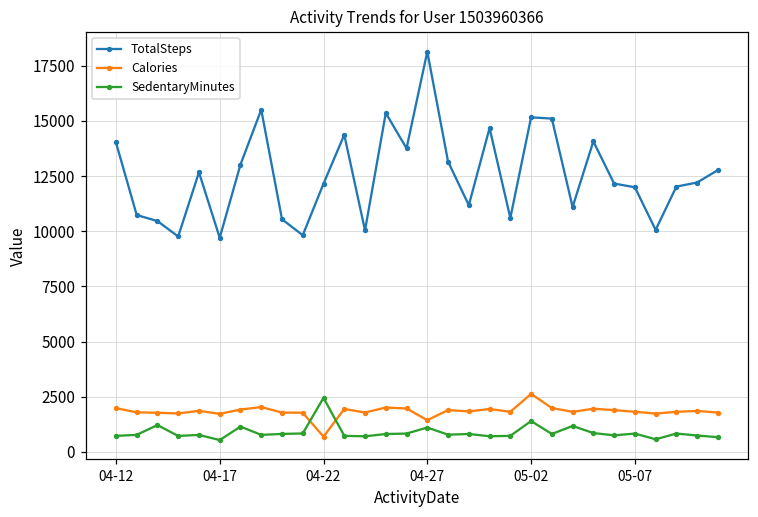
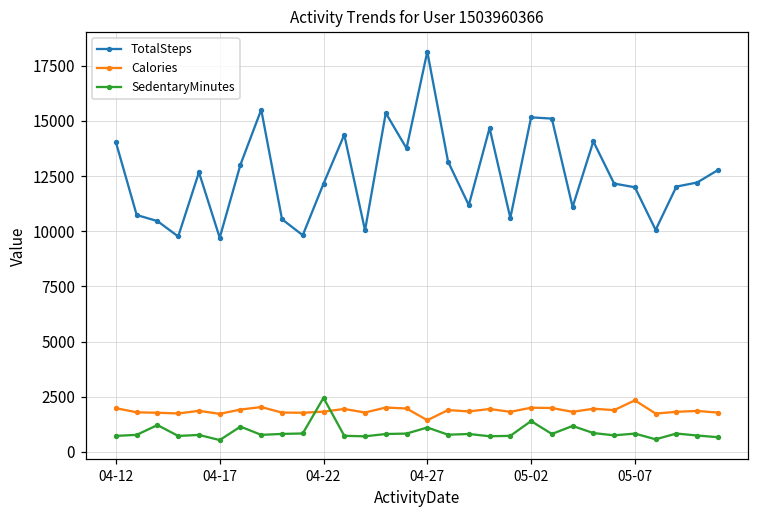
  {
    "TotalSteps": {
      "04-12": 14000,
      "04-17": 9700,
      "04-22": 12200,
      "04-27": 18100,
      "05-02": 15200,
      "05-07": 12000
    },
    "Calories": {
      "04-12": 2000,
      "04-17": 1700,
-     "04-22": 700,
+     "04-22": 1800,
      "04-27": 1400,
-     "05-02": 2600,
-     "05-07": 1800
+     "05-02": 2000,
+     "05-07": 2300
    },
    "SedentaryMinutes": {
      "04-12": 700,
      "04-17": 500,
      "04-22": 2500,
      "04-27": 1100,
      "05-02": 1400,
      "05-07": 800
    }
  }
